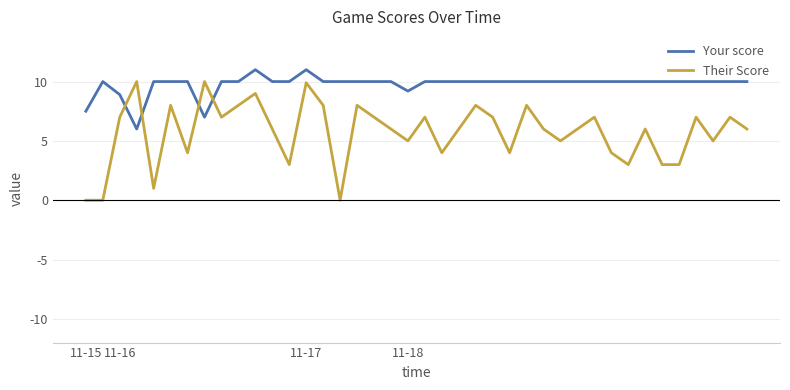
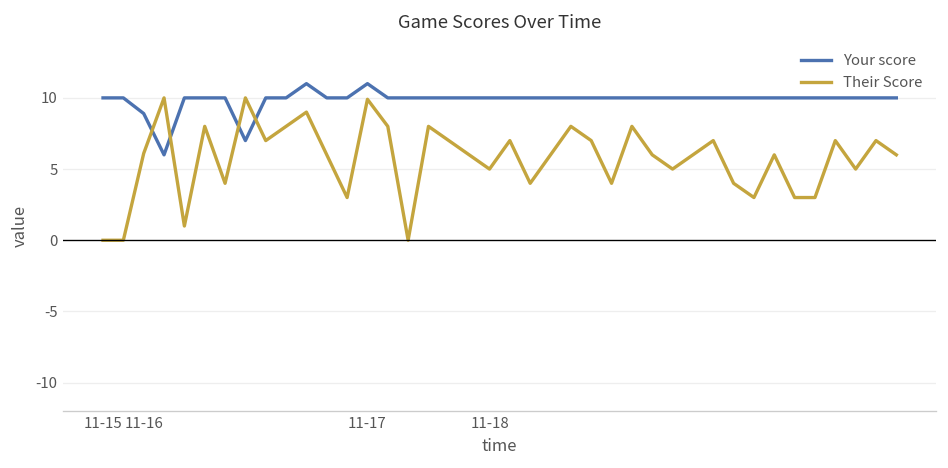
  {
    "Your score": {
-     "11-15": 7.5,
+     "11-15": 10.0,
      "11-16": 8.9,
      "11-17": 11.0,
-     "11-18": 9.2
+     "11-18": 10.0
    },
    "Their Score": {
      "11-15": 0.0,
-     "11-16": 7.0,
+     "11-16": 6.1,
      "11-17": 9.9,
      "11-18": 5.0
    }
  }
